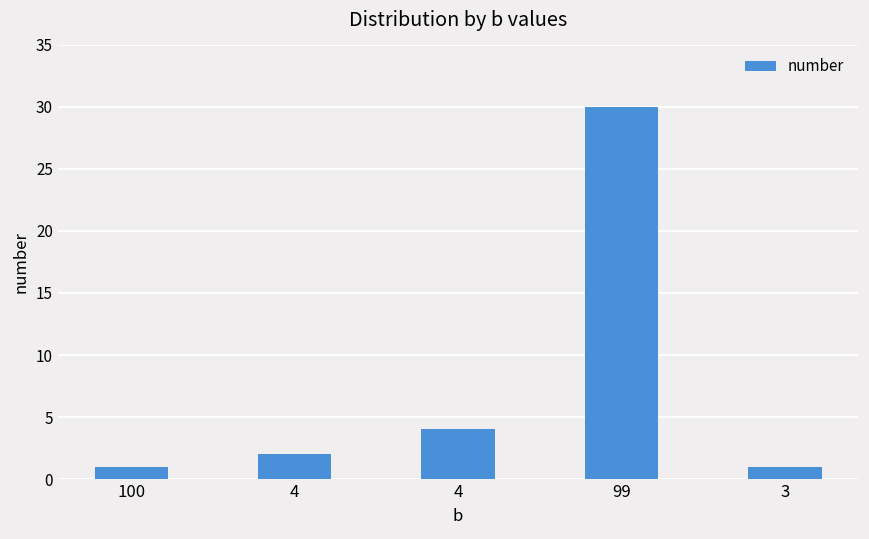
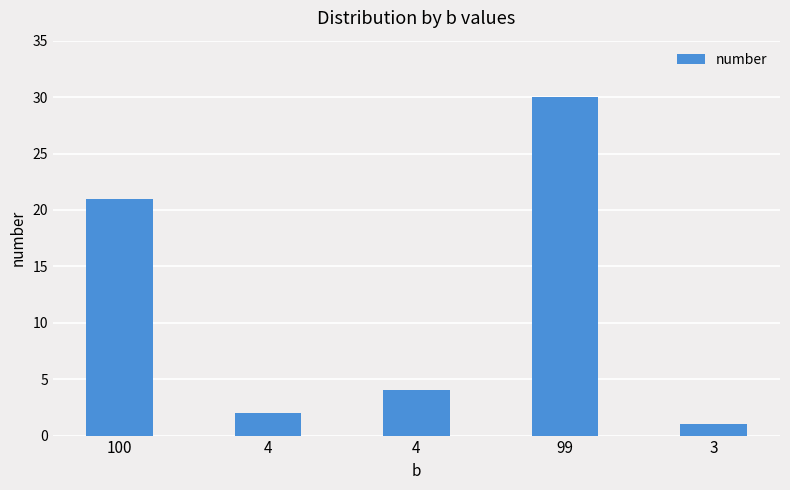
  {
-   "100": 1,
+   "100": 21,
    "99": 30,
    "3": 1
  }
